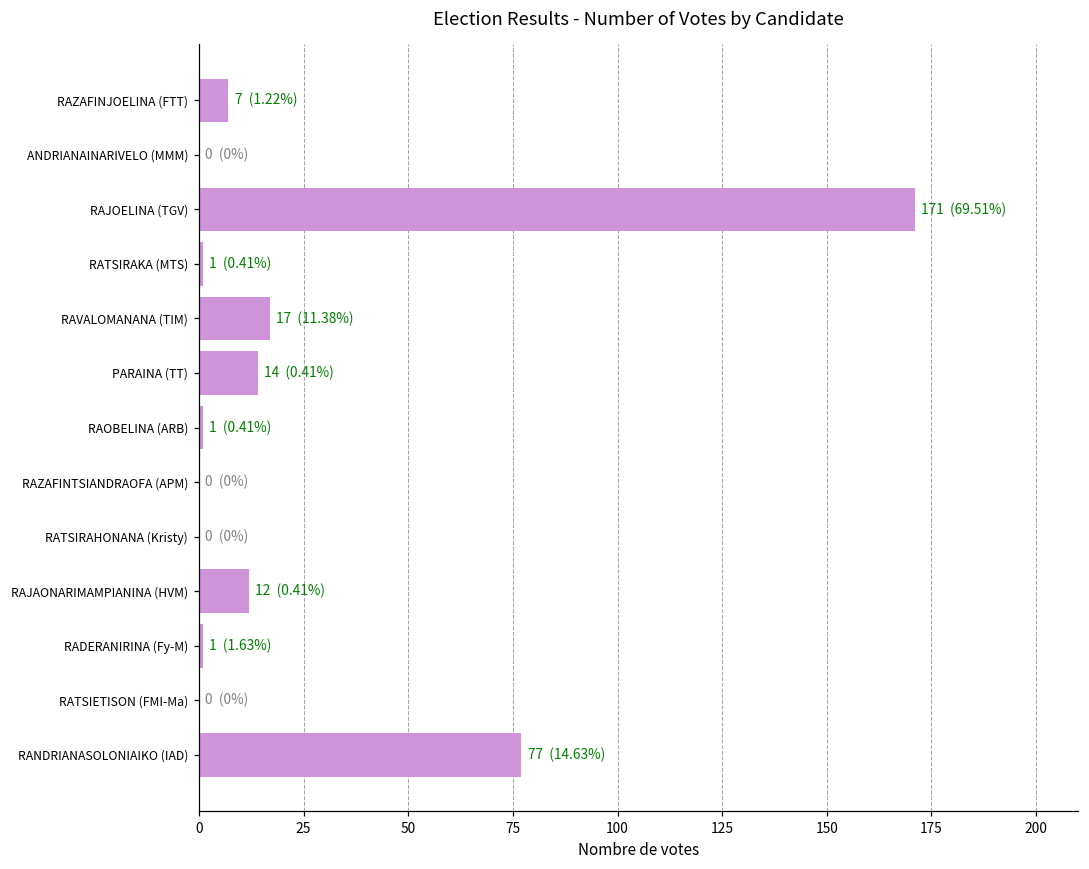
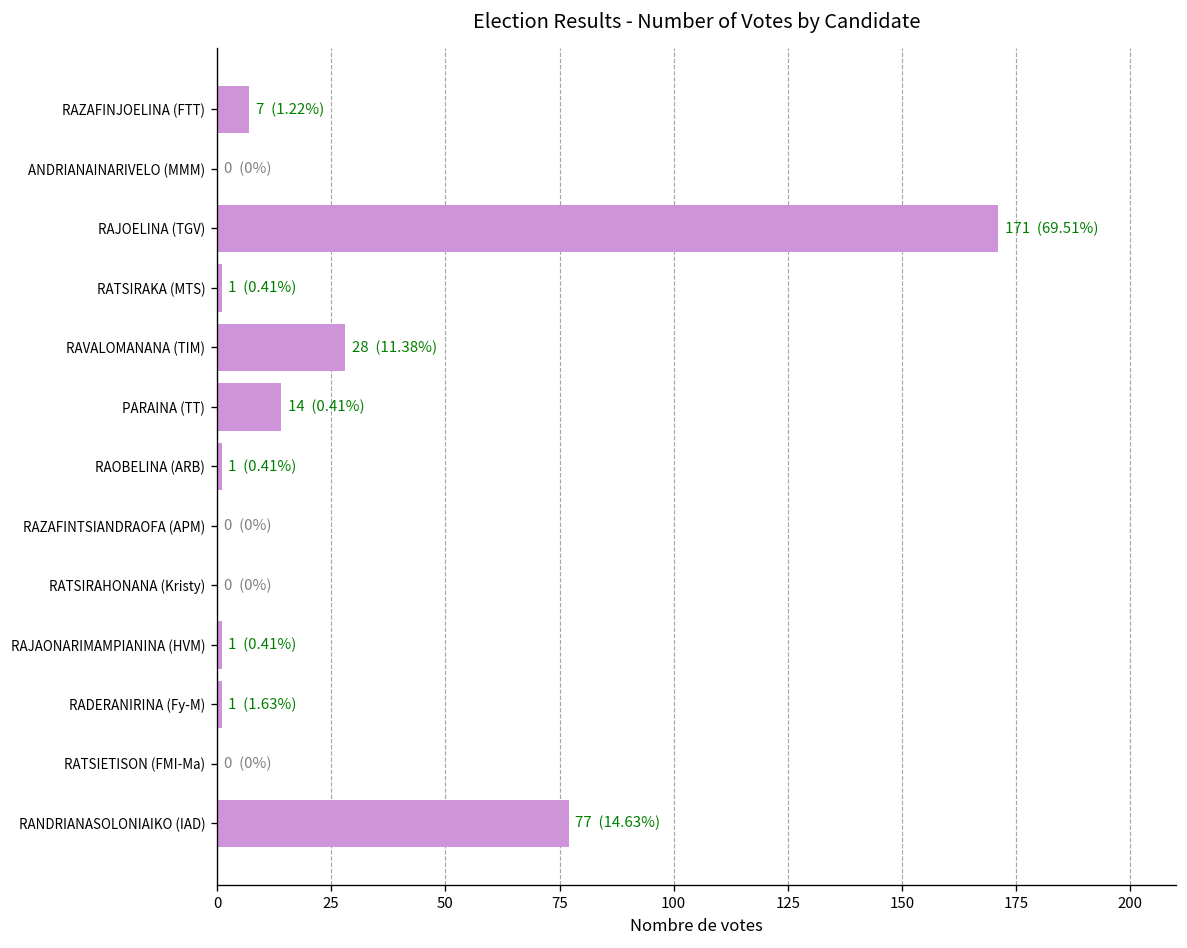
  {
    "RAZAFINJOELINA (FTT)": 7,
    "ANDRIANAINARIVELO (MMM)": 0,
    "RAJOELINA (TGV)": 171,
    "RATSIRAKA (MTS)": 1,
-   "RAVALOMANANA (TIM)": 17,
+   "RAVALOMANANA (TIM)": 28,
    "PARAINA (TT)": 14,
    "RAOBELINA (ARB)": 1,
    "RAZAFINTSIANDRAOFA (APM)": 0,
    "RATSIRAHONANA (Kristy)": 0,
-   "RAJAONARIMAMPIANINA (HVM)": 12,
+   "RAJAONARIMAMPIANINA (HVM)": 1,
    "RADERANIRINA (Fy-M)": 1,
    "RATSIETISON (FMI-Ma)": 0,
    "RANDRIANASOLONIAIKO (IAD)": 77
  }
